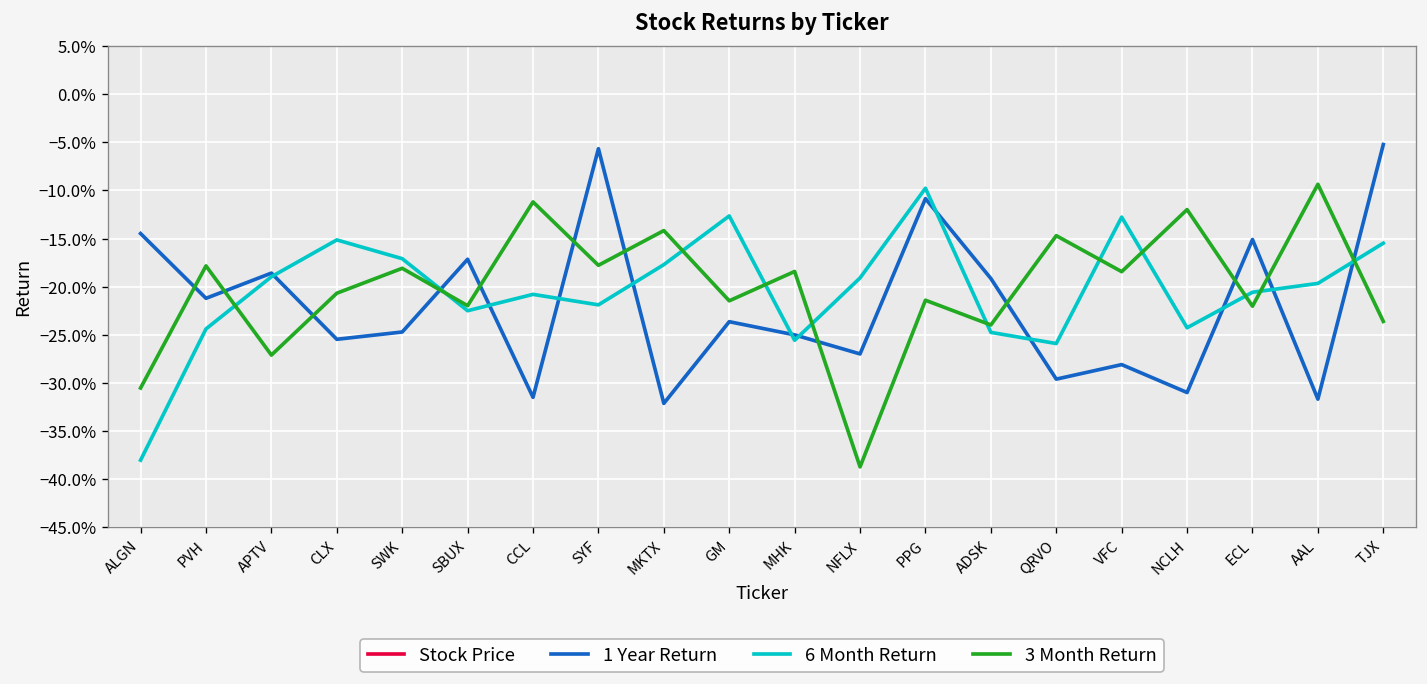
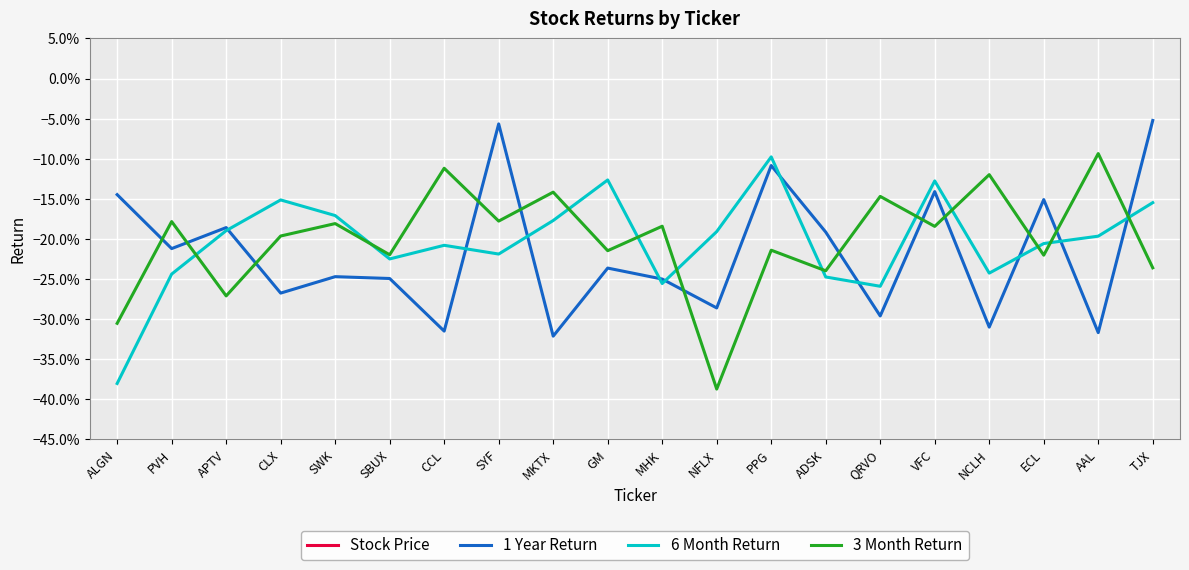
  {
    "1 Year Return": {
      "ALGN": "-14%",
      "PVH": "-21%",
      "APTV": "-19%",
-     "CLX": "-25%",
+     "CLX": "-27%",
      "SWK": "-25%",
-     "SBUX": "-17%",
+     "SBUX": "-25%",
      "CCL": "-32%",
      "SYF": "-6%",
      "MKTX": "-32%",
      "GM": "-24%",
      "MHK": "-25%",
-     "NFLX": "-27%",
+     "NFLX": "-29%",
      "PPG": "-11%",
      "ADSK": "-19%",
      "QRVO": "-30%",
-     "VFC": "-28%",
+     "VFC": "-14%",
      "NCLH": "-31%",
      "ECL": "-15%",
      "AAL": "-32%",
      "TJX": "-5%"
    },
    "6 Month Return": {
      "ALGN": "-38%",
      "PVH": "-24%",
      "APTV": "-19%",
      "CLX": "-15%",
      "SWK": "-17%",
      "SBUX": "-23%",
      "CCL": "-21%",
      "SYF": "-22%",
      "MKTX": "-18%",
      "GM": "-13%",
      "MHK": "-26%",
      "NFLX": "-19%",
      "PPG": "-10%",
      "ADSK": "-25%",
      "QRVO": "-26%",
      "VFC": "-13%",
      "NCLH": "-24%",
      "ECL": "-21%",
      "AAL": "-20%",
      "TJX": "-15%"
    },
    "3 Month Return": {
      "ALGN": "-31%",
      "PVH": "-18%",
      "APTV": "-27%",
-     "CLX": "-21%",
+     "CLX": "-20%",
      "SWK": "-18%",
      "SBUX": "-22%",
      "CCL": "-11%",
      "SYF": "-18%",
      "MKTX": "-14%",
      "GM": "-21%",
      "MHK": "-18%",
      "NFLX": "-39%",
      "PPG": "-21%",
      "ADSK": "-24%",
      "QRVO": "-15%",
      "VFC": "-18%",
      "NCLH": "-12%",
      "ECL": "-22%",
      "AAL": "-9%",
      "TJX": "-24%"
    }
  }
